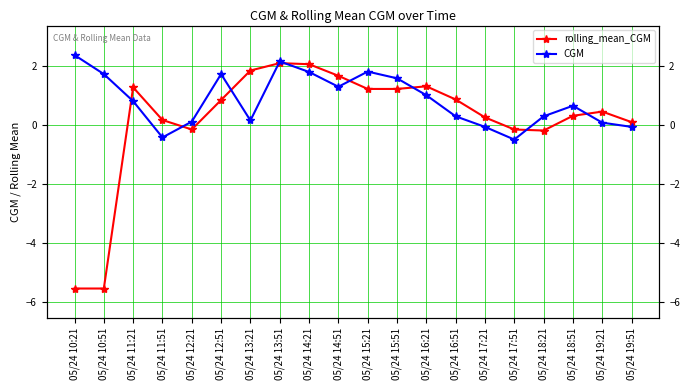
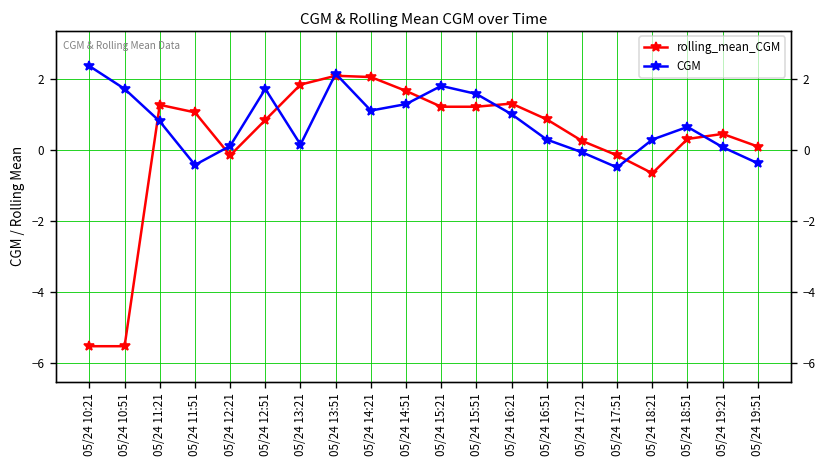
  {
    "rolling_mean_CGM": {
      "05/24 10:21": -5.5,
      "05/24 10:51": -5.5,
      "05/24 11:21": 1.3,
-     "05/24 11:51": 0.2,
+     "05/24 11:51": 1.1,
      "05/24 12:21": -0.1,
      "05/24 12:51": 0.9,
      "05/24 13:21": 1.9,
      "05/24 14:21": 2.1,
      "05/24 14:51": 1.7,
      "05/24 15:21": 1.2,
      "05/24 15:51": 1.2,
      "05/24 16:21": 1.3,
      "05/24 16:51": 0.9,
      "05/24 17:21": 0.3,
      "05/24 17:51": -0.1,
-     "05/24 18:21": -0.2,
+     "05/24 18:21": -0.6,
      "05/24 18:51": 0.3,
      "05/24 19:21": 0.5,
      "05/24 19:51": 0.1
    },
    "CGM": {
      "05/24 10:21": 2.4,
      "05/24 10:51": 1.7,
      "05/24 11:21": 0.8,
      "05/24 11:51": -0.4,
      "05/24 12:21": 0.1,
      "05/24 12:51": 1.7,
      "05/24 13:21": 0.2,
-     "05/24 14:21": 1.8,
+     "05/24 14:21": 1.1,
      "05/24 14:51": 1.3,
      "05/24 15:21": 1.8,
      "05/24 15:51": 1.6,
      "05/24 16:21": 1.0,
      "05/24 16:51": 0.3,
      "05/24 17:21": -0.1,
      "05/24 17:51": -0.5,
      "05/24 18:21": 0.3,
      "05/24 18:51": 0.7,
      "05/24 19:21": 0.1,
-     "05/24 19:51": -0.1
+     "05/24 19:51": -0.4
    }
  }
